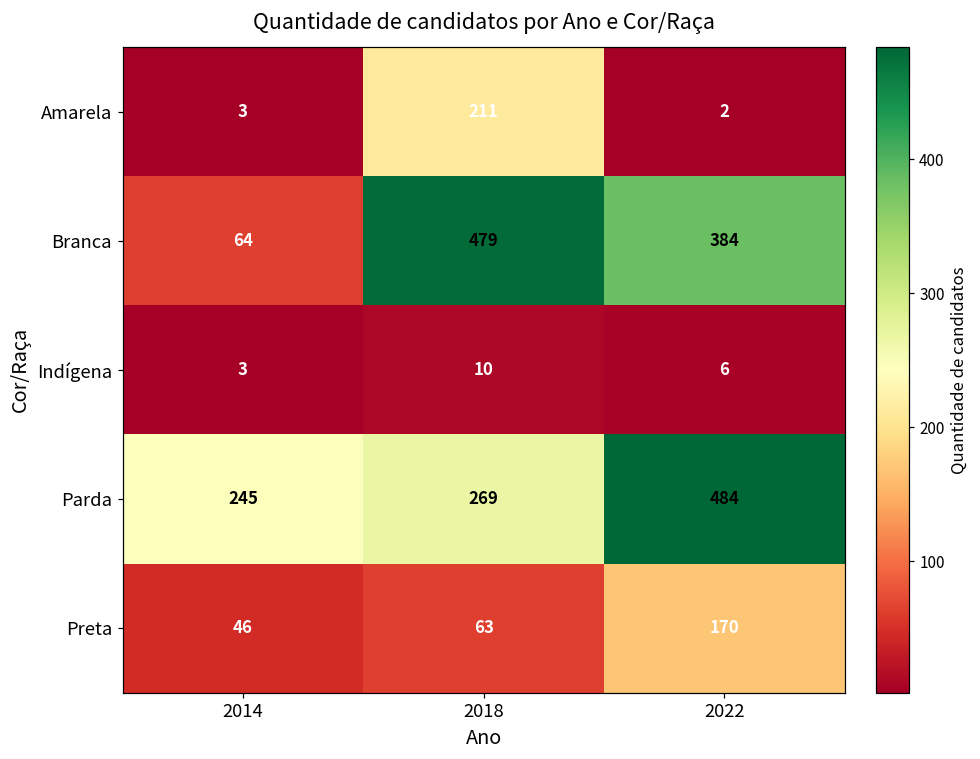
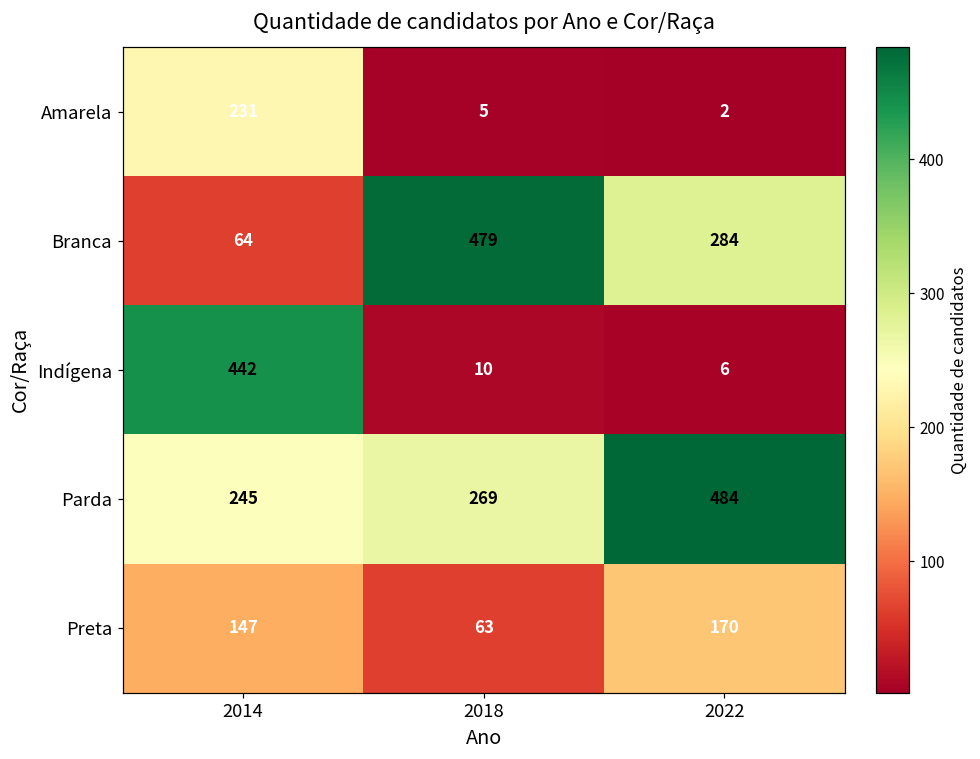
  {
    "Amarela": {
-     "2014": 3,
-     "2018": 211,
+     "2014": 231,
+     "2018": 5,
      "2022": 2
    },
    "Branca": {
      "2014": 64,
      "2018": 479,
-     "2022": 384
+     "2022": 284
    },
    "Indígena": {
-     "2014": 3,
+     "2014": 442,
      "2018": 10,
      "2022": 6
    },
    "Parda": {
      "2014": 245,
      "2018": 269,
      "2022": 484
    },
    "Preta": {
-     "2014": 46,
+     "2014": 147,
      "2018": 63,
      "2022": 170
    }
  }
